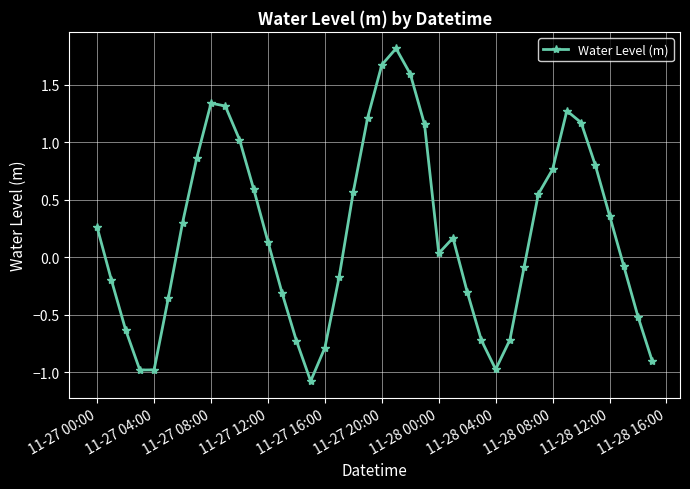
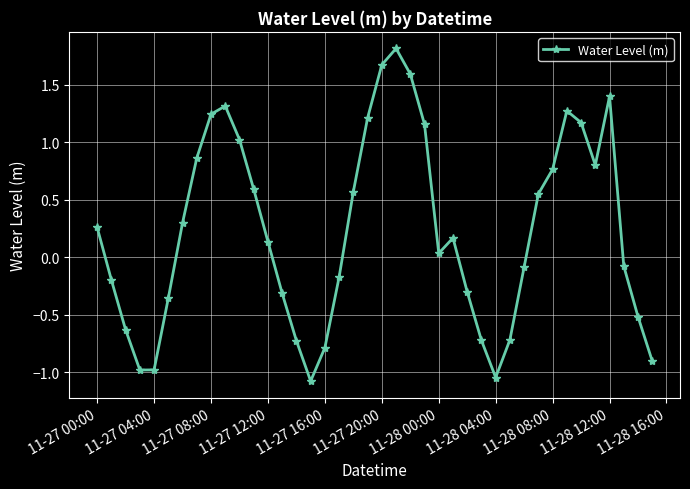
  {
    "11-27 00:00": 0.26,
    "11-27 04:00": -0.98,
-   "11-27 08:00": 1.34,
+   "11-27 08:00": 1.24,
    "11-27 12:00": 0.14,
    "11-27 16:00": -0.79,
    "11-27 20:00": 1.67,
    "11-28 00:00": 0.03,
-   "11-28 04:00": -0.98,
+   "11-28 04:00": -1.05,
    "11-28 08:00": 0.76,
-   "11-28 12:00": 0.36
+   "11-28 12:00": 1.40
  }
